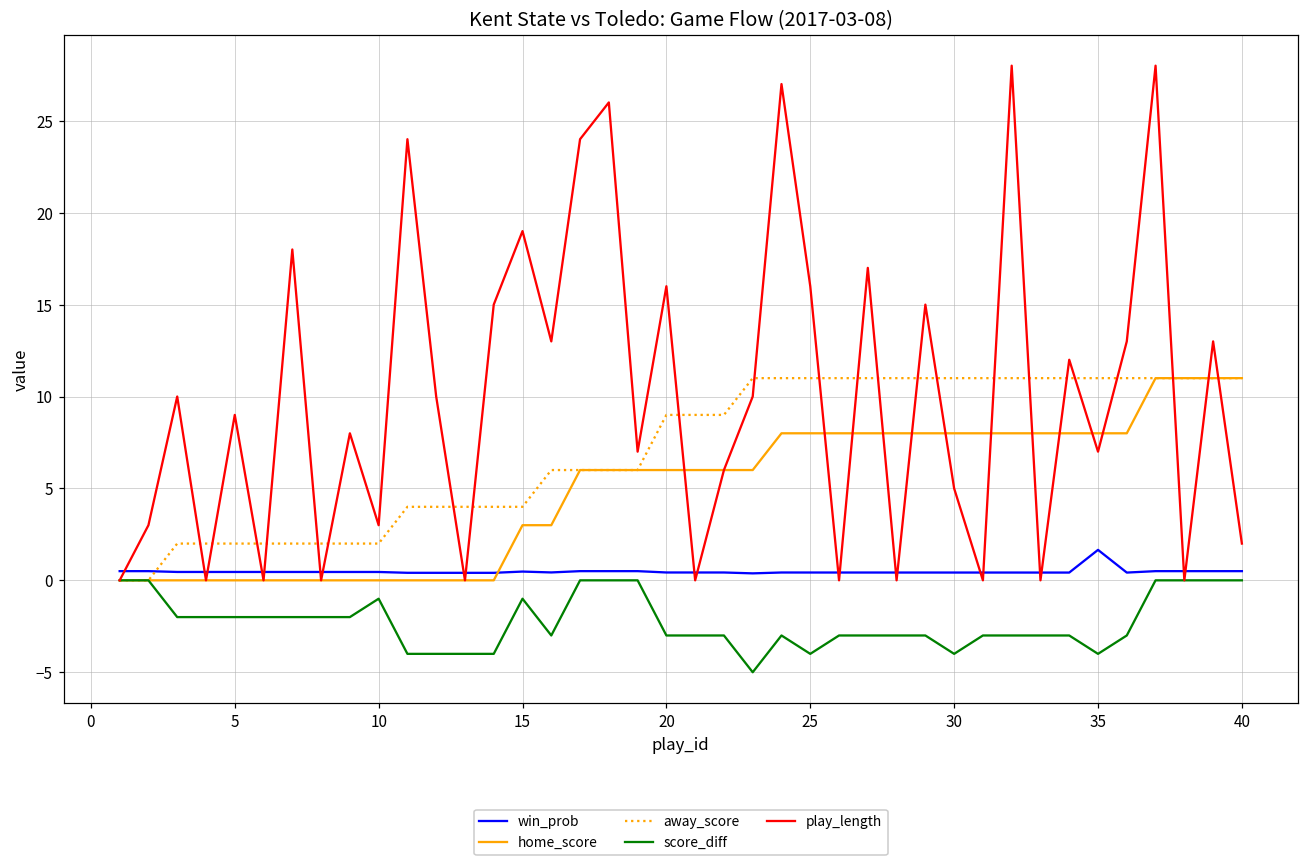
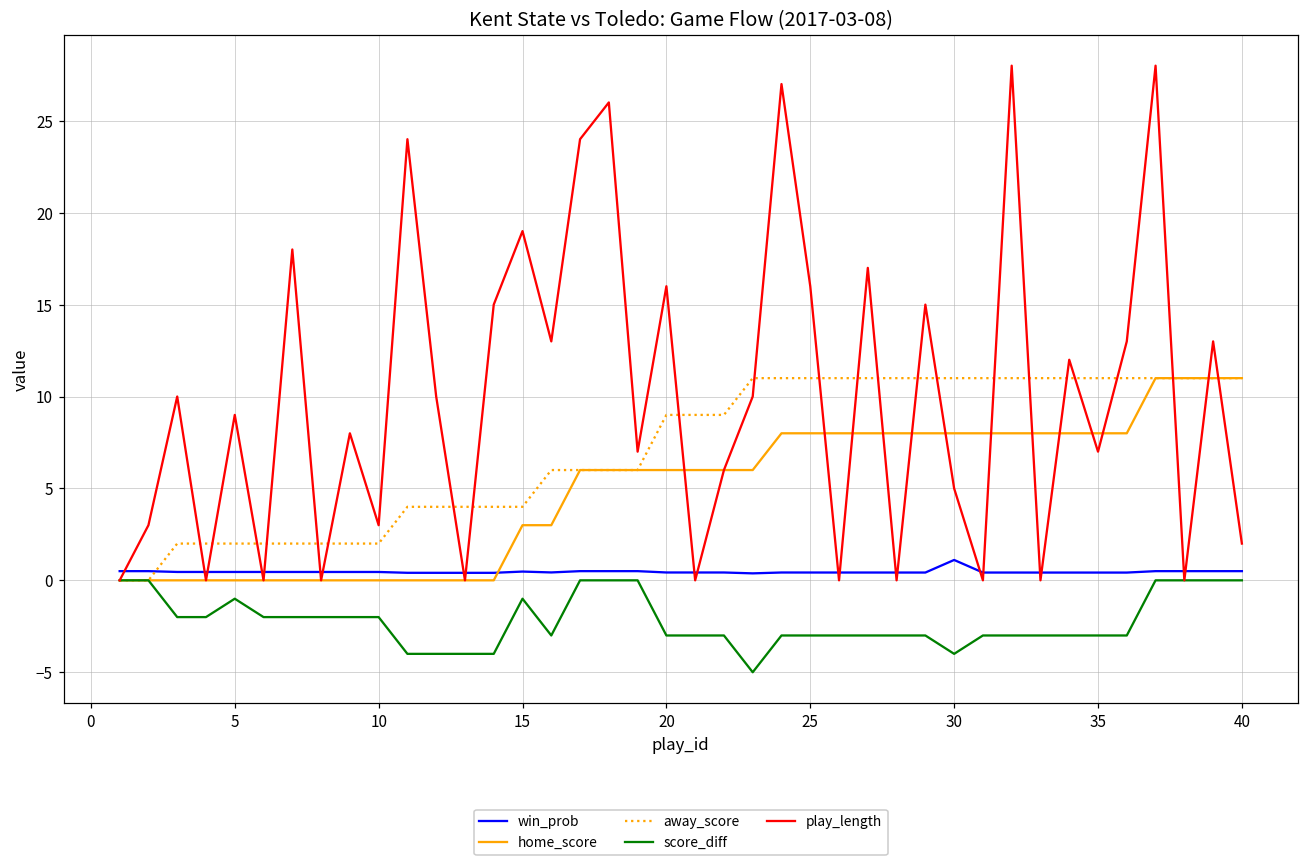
  {
    "win_prob": {
      "5": 0.5,
      "10": 0.5,
      "15": 0.5,
      "20": 0.4,
      "25": 0.4,
-     "30": 0.4,
-     "35": 1.7,
+     "30": 1.1,
+     "35": 0.4,
      "40": 0.5
    },
    "score_diff": {
-     "5": -2,
-     "10": -1,
+     "5": -1,
+     "10": -2,
      "15": -1,
      "20": -3,
-     "25": -4,
+     "25": -3,
      "30": -4,
-     "35": -4,
+     "35": -3,
      "40": 0
    },
    "play_length": {
      "5": 9.0,
      "10": 3.0,
      "15": 19.0,
      "20": 16.0,
      "25": 16.0,
      "30": 5.0,
      "35": 7.0,
      "40": 2.0
    }
  }
